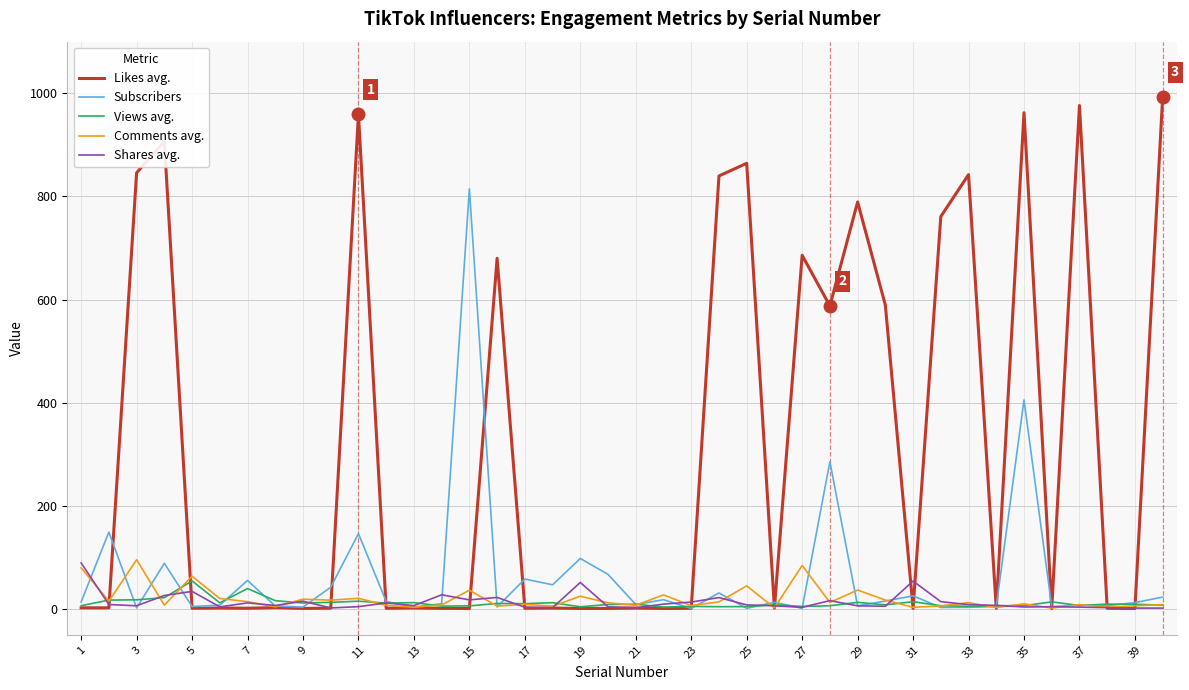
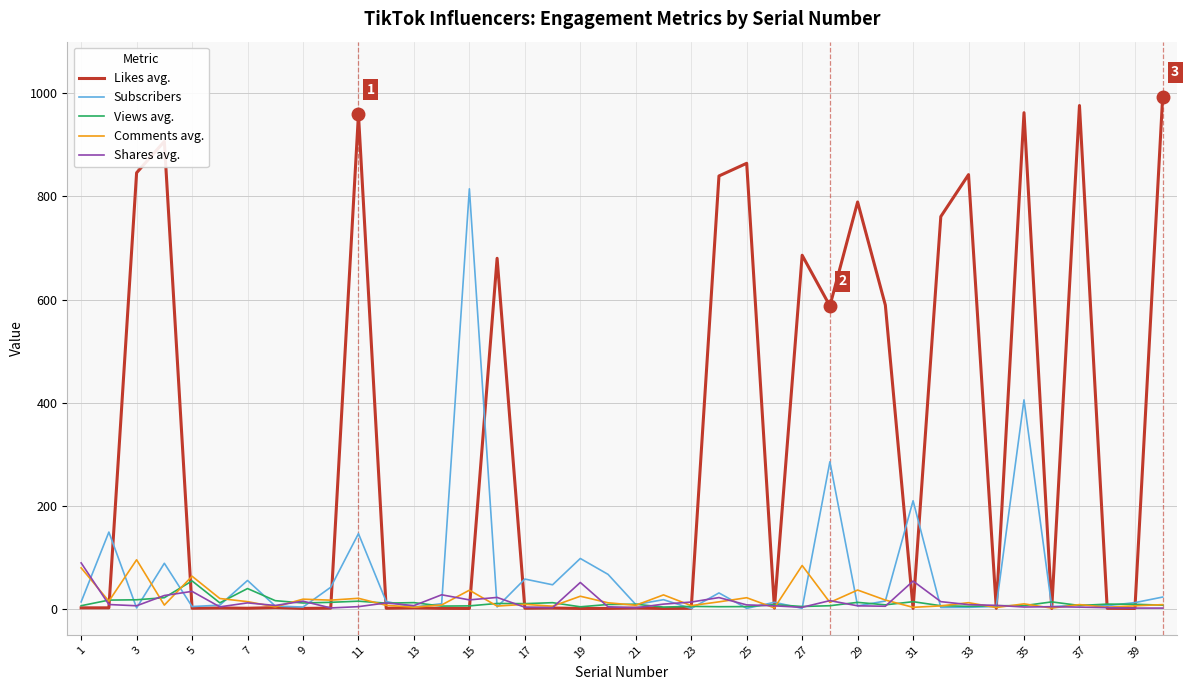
  {
    "Subscribers": {
      "1": 10,
      "7": 60,
      "11": 150,
      "15": 810,
      "17": 60,
      "19": 100,
-     "31": 30,
+     "31": 210,
      "35": 410
    },
    "Views avg.": {
      "3": 20,
      "5": 50,
      "7": 40,
      "11": 20,
      "13": 10,
      "15": 10,
      "29": 10,
      "31": 10
    },
    "Comments avg.": {
      "1": 80,
      "3": 100,
      "5": 60,
      "11": 20,
      "15": 40,
      "19": 20,
-     "25": 40,
+     "25": 20,
      "27": 80,
      "29": 40
    },
    "Shares avg.": {
      "1": 90,
      "5": 30,
      "11": 0,
      "15": 20,
      "19": 50,
      "23": 10,
      "31": 50
    }
  }
